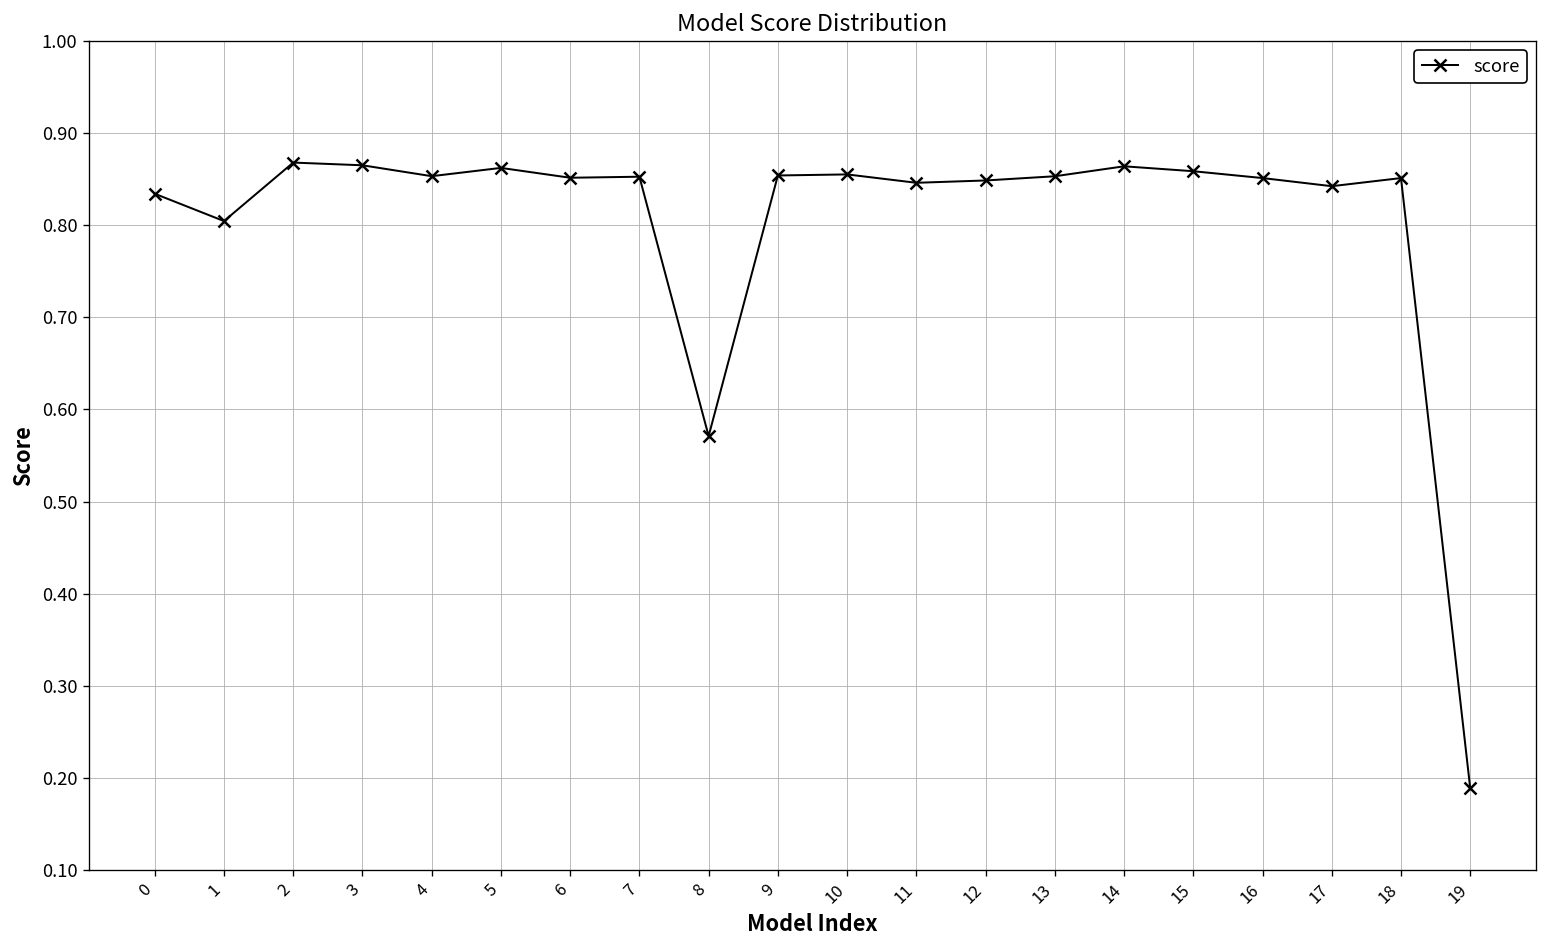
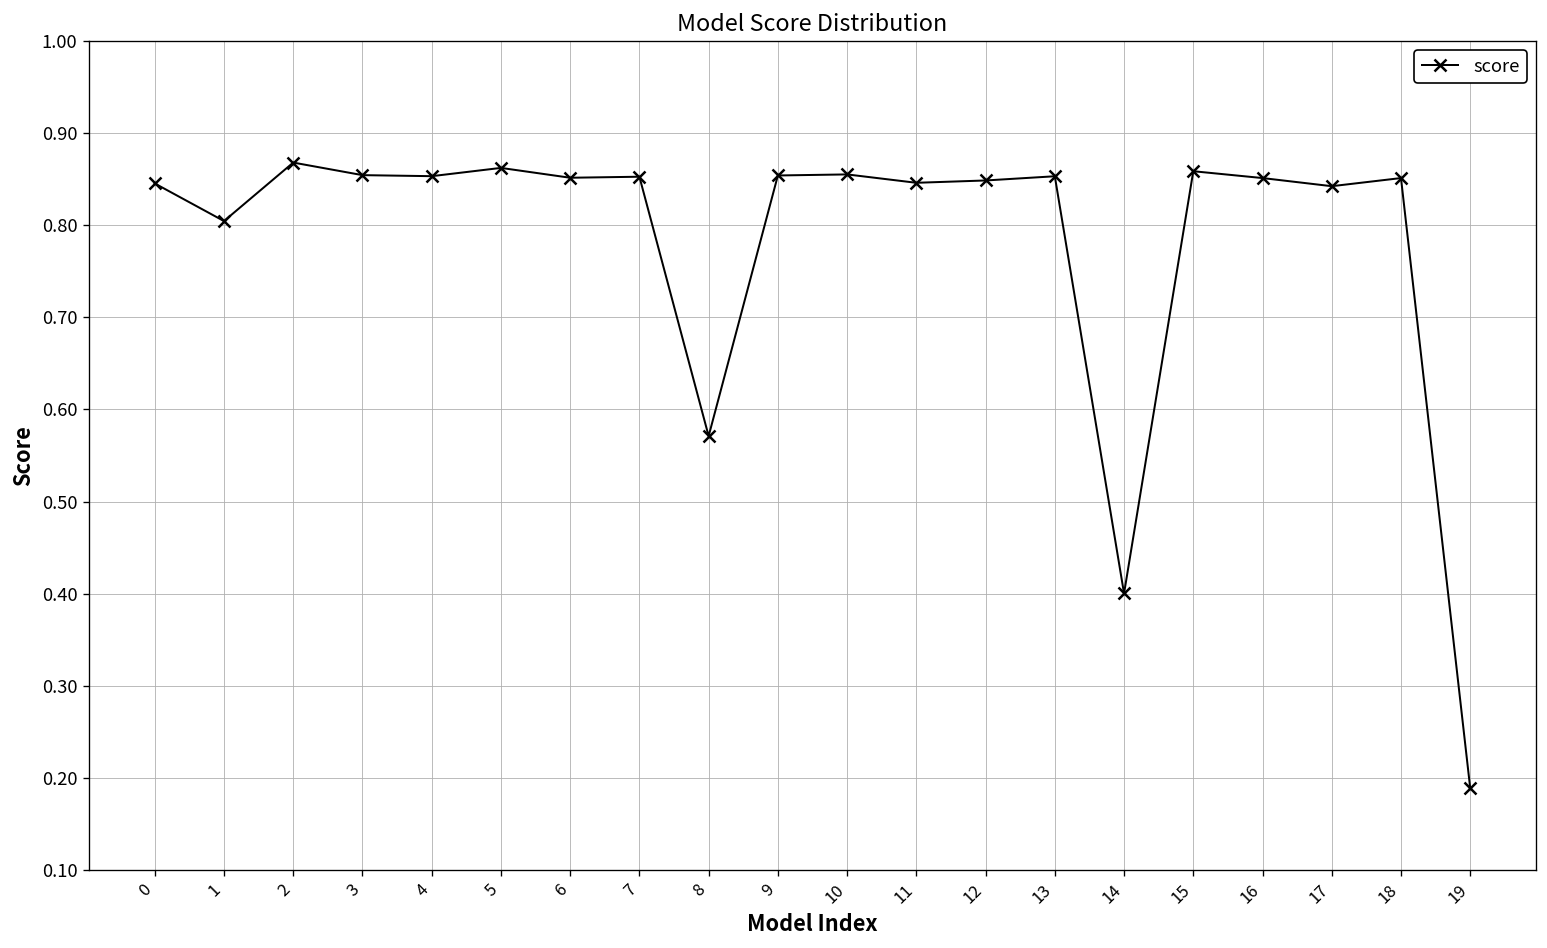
  {
-   "0": 0.83,
+   "0": 0.85,
    "1": 0.80,
    "2": 0.87,
-   "3": 0.87,
+   "3": 0.85,
    "4": 0.85,
    "5": 0.86,
    "6": 0.85,
    "7": 0.85,
    "8": 0.57,
    "9": 0.85,
    "10": 0.86,
    "11": 0.85,
    "12": 0.85,
    "13": 0.85,
-   "14": 0.86,
+   "14": 0.40,
    "15": 0.86,
    "16": 0.85,
    "17": 0.84,
    "18": 0.85,
    "19": 0.19
  }
